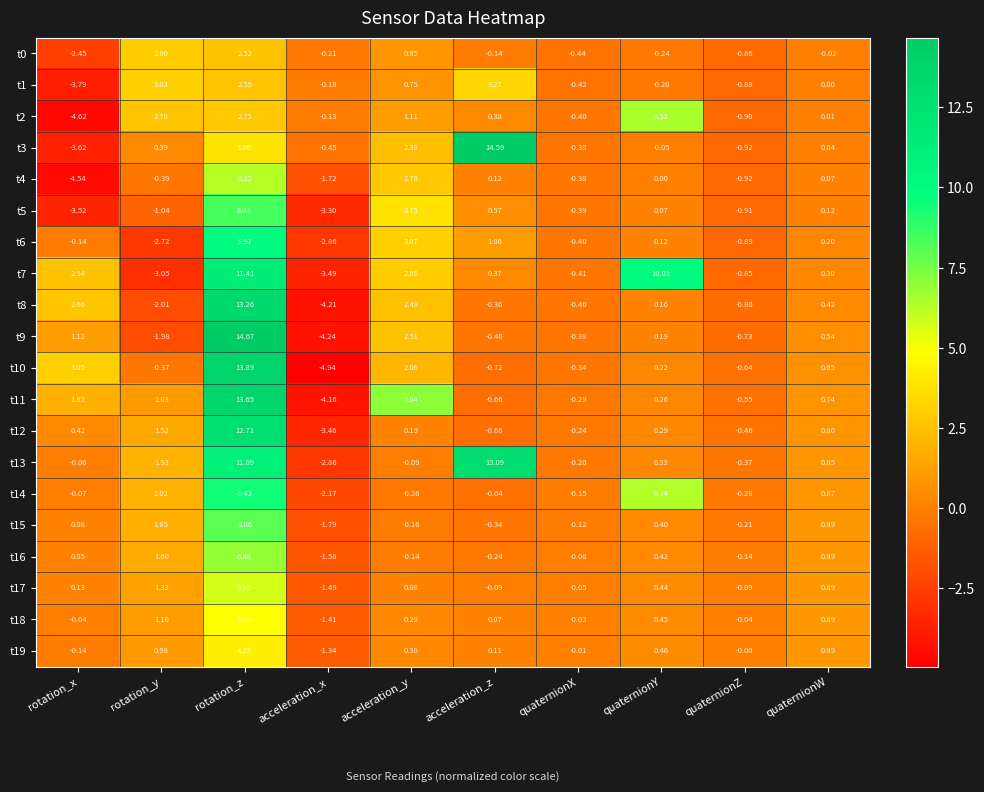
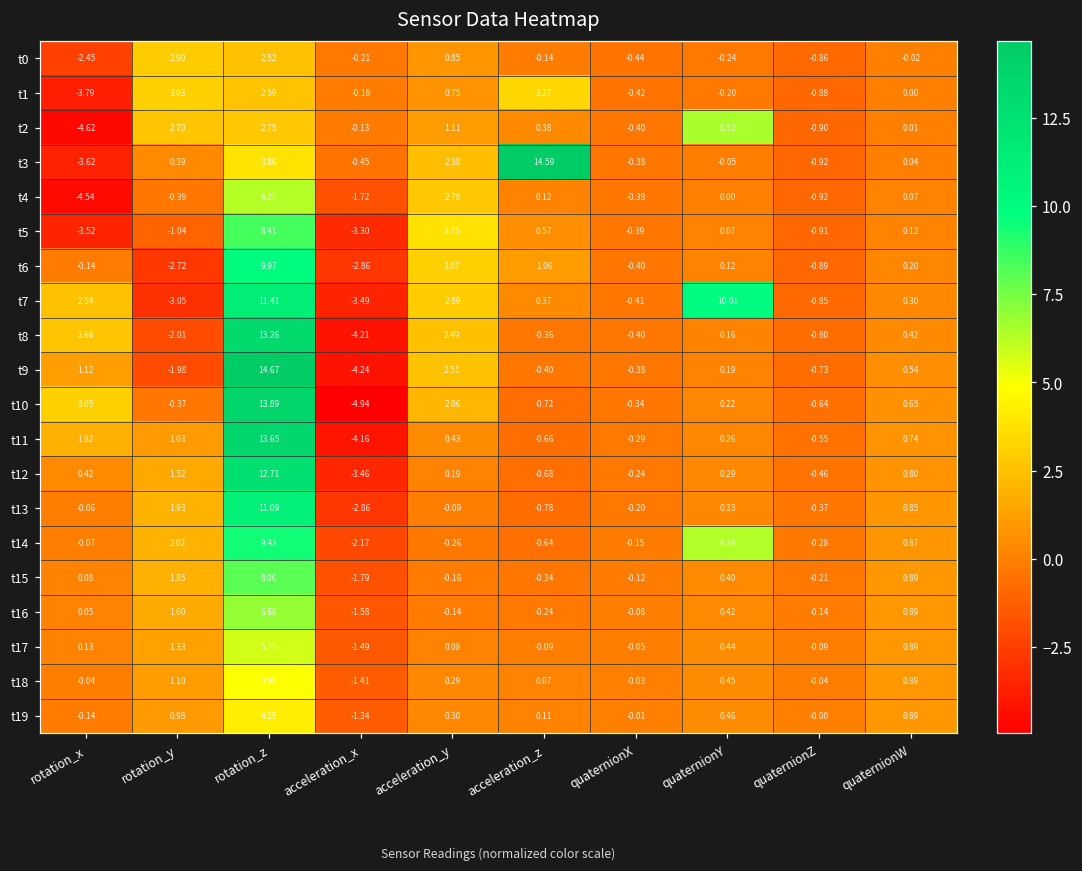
  {
    "t0": {
      "rotation_x": -2.45,
      "rotation_y": 2.90,
      "rotation_z": 2.52,
      "acceleration_x": -0.21,
      "acceleration_y": 0.85,
      "acceleration_z": -0.14,
      "quaternionX": -0.44,
      "quaternionY": -0.24,
      "quaternionZ": -0.86,
      "quaternionW": -0.02
    },
    "t1": {
      "rotation_x": -3.79,
      "rotation_y": 3.03,
      "rotation_z": 2.59,
      "acceleration_x": -0.18,
      "acceleration_y": 0.75,
      "acceleration_z": 3.27,
      "quaternionX": -0.42,
      "quaternionY": -0.20,
      "quaternionZ": -0.88,
      "quaternionW": 0.00
    },
    "t2": {
      "rotation_x": -4.62,
      "rotation_y": 2.70,
      "rotation_z": 2.75,
      "acceleration_x": -0.13,
      "acceleration_y": 1.11,
      "acceleration_z": 0.38,
      "quaternionX": -0.40,
      "quaternionY": 6.52,
      "quaternionZ": -0.90,
      "quaternionW": 0.01
    },
    "t3": {
      "rotation_x": -3.62,
      "rotation_y": 0.39,
      "rotation_z": 3.86,
      "acceleration_x": -0.45,
      "acceleration_y": 2.38,
      "acceleration_z": 14.59,
      "quaternionX": -0.38,
      "quaternionY": -0.05,
      "quaternionZ": -0.92,
      "quaternionW": 0.04
    },
    "t4": {
      "rotation_x": -4.54,
      "rotation_y": -0.39,
      "rotation_z": 6.25,
      "acceleration_x": -1.72,
      "acceleration_y": 2.78,
      "acceleration_z": 0.12,
      "quaternionX": -0.38,
      "quaternionY": 0.00,
      "quaternionZ": -0.92,
      "quaternionW": 0.07
    },
    "t5": {
      "rotation_x": -3.52,
      "rotation_y": -1.04,
      "rotation_z": 8.41,
      "acceleration_x": -3.30,
      "acceleration_y": 3.75,
      "acceleration_z": 0.57,
      "quaternionX": -0.39,
      "quaternionY": 0.07,
      "quaternionZ": -0.91,
      "quaternionW": 0.12
    },
    "t6": {
      "rotation_x": -0.14,
      "rotation_y": -2.72,
      "rotation_z": 9.97,
      "acceleration_x": -2.86,
      "acceleration_y": 3.07,
      "acceleration_z": 1.06,
      "quaternionX": -0.40,
      "quaternionY": 0.12,
      "quaternionZ": -0.89,
      "quaternionW": 0.20
    },
    "t7": {
      "rotation_x": 2.54,
      "rotation_y": -3.05,
      "rotation_z": 11.41,
      "acceleration_x": -3.49,
      "acceleration_y": 2.89,
      "acceleration_z": 0.37,
      "quaternionX": -0.41,
      "quaternionY": 10.01,
      "quaternionZ": -0.85,
      "quaternionW": 0.30
    },
    "t8": {
      "rotation_x": 2.66,
      "rotation_y": -2.01,
      "rotation_z": 13.26,
      "acceleration_x": -4.21,
      "acceleration_y": 2.49,
      "acceleration_z": -0.36,
      "quaternionX": -0.40,
      "quaternionY": 0.16,
      "quaternionZ": -0.80,
      "quaternionW": 0.42
    },
    "t9": {
      "rotation_x": 1.12,
      "rotation_y": -1.98,
      "rotation_z": 14.67,
      "acceleration_x": -4.24,
      "acceleration_y": 2.51,
      "acceleration_z": -0.40,
      "quaternionX": -0.38,
      "quaternionY": 0.19,
      "quaternionZ": -0.73,
      "quaternionW": 0.54
    },
    "t10": {
      "rotation_x": 3.05,
      "rotation_y": -0.37,
      "rotation_z": 13.89,
      "acceleration_x": -4.94,
      "acceleration_y": 2.06,
      "acceleration_z": -0.72,
      "quaternionX": -0.34,
      "quaternionY": 0.22,
      "quaternionZ": -0.64,
      "quaternionW": 0.65
    },
    "t11": {
      "rotation_x": 1.82,
      "rotation_y": 1.03,
      "rotation_z": 13.65,
      "acceleration_x": -4.16,
-     "acceleration_y": 7.04,
+     "acceleration_y": 0.43,
      "acceleration_z": -0.66,
      "quaternionX": -0.29,
      "quaternionY": 0.26,
      "quaternionZ": -0.55,
      "quaternionW": 0.74
    },
    "t12": {
      "rotation_x": 0.42,
      "rotation_y": 1.52,
      "rotation_z": 12.71,
      "acceleration_x": -3.46,
      "acceleration_y": 0.19,
      "acceleration_z": -0.68,
      "quaternionX": -0.24,
      "quaternionY": 0.29,
      "quaternionZ": -0.46,
      "quaternionW": 0.80
    },
    "t13": {
      "rotation_x": -0.06,
      "rotation_y": 1.93,
      "rotation_z": 11.09,
      "acceleration_x": -2.86,
      "acceleration_y": -0.09,
-     "acceleration_z": 13.09,
+     "acceleration_z": -0.78,
      "quaternionX": -0.20,
      "quaternionY": 0.33,
      "quaternionZ": -0.37,
      "quaternionW": 0.85
    },
    "t14": {
      "rotation_x": -0.07,
      "rotation_y": 2.02,
      "rotation_z": 9.43,
      "acceleration_x": -2.17,
      "acceleration_y": -0.26,
      "acceleration_z": -0.64,
      "quaternionX": -0.15,
      "quaternionY": 6.34,
      "quaternionZ": -0.28,
      "quaternionW": 0.87
    },
    "t15": {
      "rotation_x": 0.08,
      "rotation_y": 1.85,
      "rotation_z": 8.06,
      "acceleration_x": -1.79,
      "acceleration_y": -0.16,
      "acceleration_z": -0.34,
      "quaternionX": -0.12,
      "quaternionY": 0.40,
      "quaternionZ": -0.21,
      "quaternionW": 0.89
    },
    "t16": {
      "rotation_x": 0.05,
      "rotation_y": 1.60,
      "rotation_z": 6.88,
      "acceleration_x": -1.58,
      "acceleration_y": -0.14,
      "acceleration_z": -0.24,
      "quaternionX": -0.08,
      "quaternionY": 0.42,
      "quaternionZ": -0.14,
      "quaternionW": 0.89
    },
    "t17": {
      "rotation_x": 0.13,
      "rotation_y": 1.33,
      "rotation_z": 5.75,
      "acceleration_x": -1.49,
      "acceleration_y": 0.08,
      "acceleration_z": -0.09,
      "quaternionX": -0.05,
      "quaternionY": 0.44,
      "quaternionZ": -0.09,
      "quaternionW": 0.89
    },
    "t18": {
      "rotation_x": -0.04,
      "rotation_y": 1.10,
      "rotation_z": 4.90,
      "acceleration_x": -1.41,
      "acceleration_y": 0.29,
      "acceleration_z": 0.07,
      "quaternionX": -0.03,
      "quaternionY": 0.45,
      "quaternionZ": -0.04,
      "quaternionW": 0.89
    },
    "t19": {
      "rotation_x": -0.14,
      "rotation_y": 0.98,
      "rotation_z": 4.25,
      "acceleration_x": -1.34,
      "acceleration_y": 0.30,
      "acceleration_z": 0.11,
      "quaternionX": -0.01,
      "quaternionY": 0.46,
      "quaternionZ": -0.00,
      "quaternionW": 0.89
    }
  }
